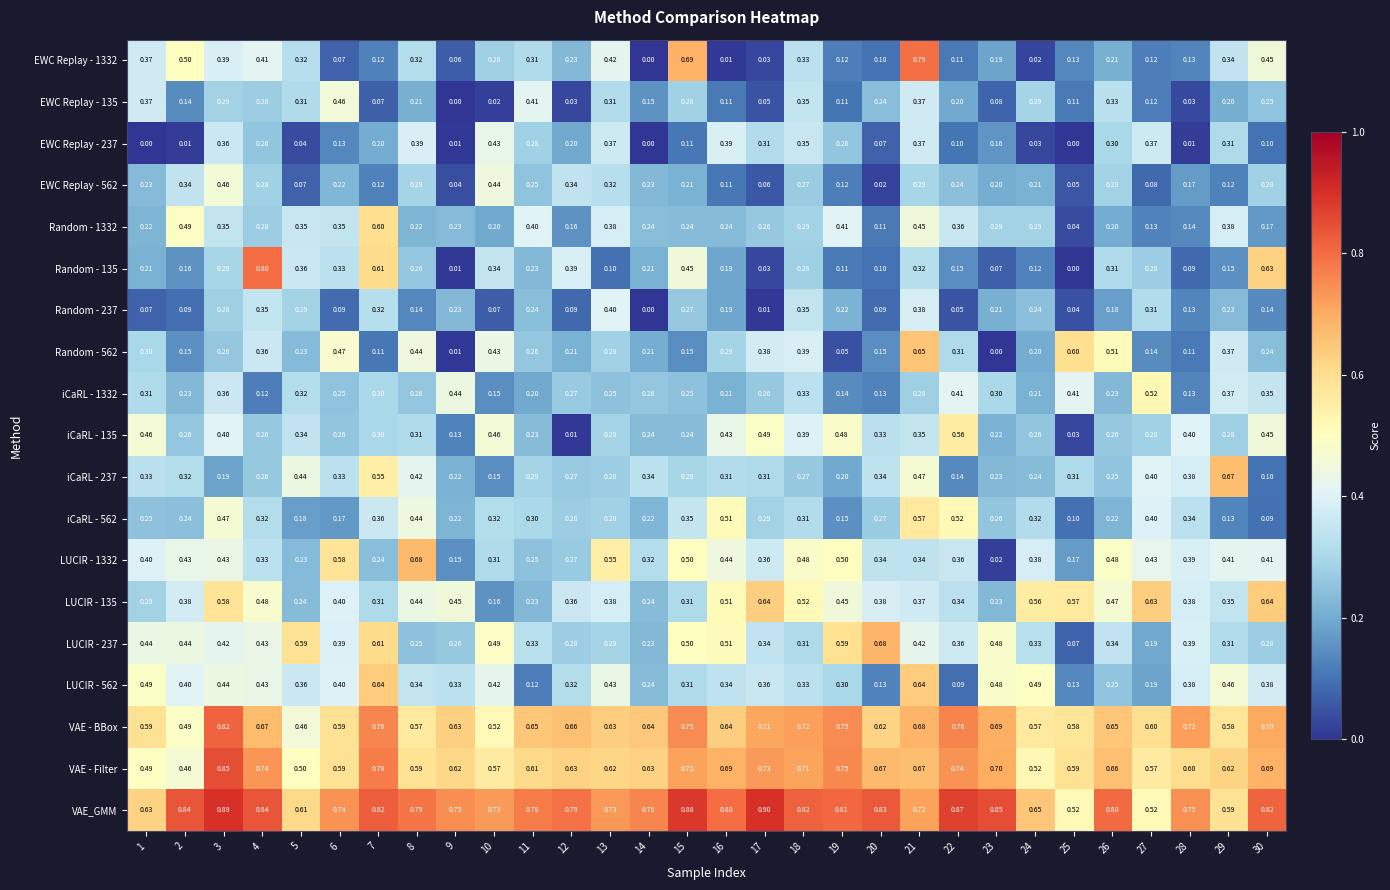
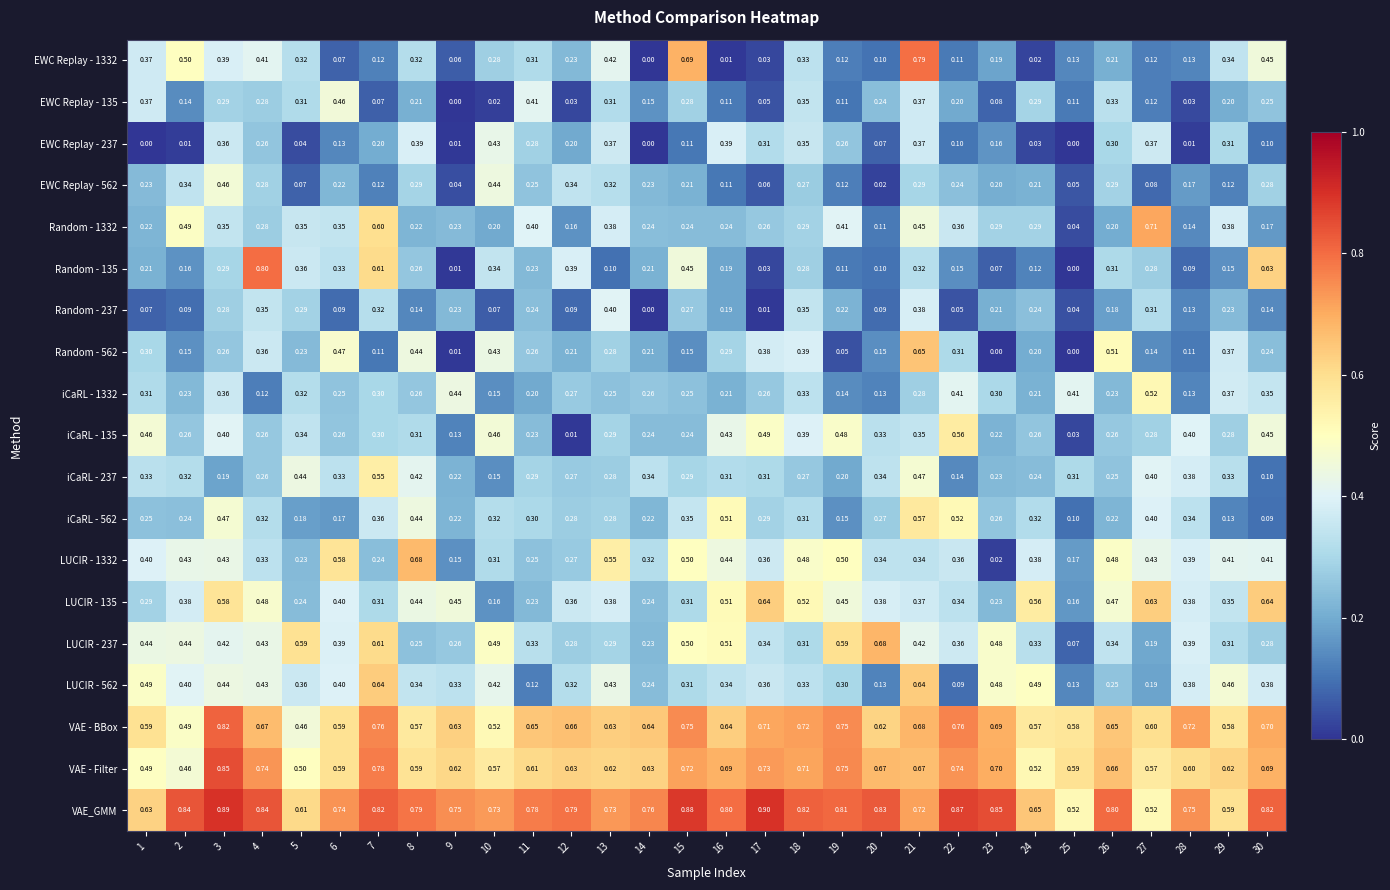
  {
    "Random - 1332": {
      "1": 0.22,
      "2": 0.49,
      "3": 0.35,
      "4": 0.28,
      "5": 0.35,
      "6": 0.35,
      "7": 0.60,
      "8": 0.22,
      "9": 0.23,
      "10": 0.20,
      "11": 0.40,
      "12": 0.16,
      "13": 0.38,
      "14": 0.24,
      "15": 0.24,
      "16": 0.24,
      "17": 0.26,
      "18": 0.29,
      "19": 0.41,
      "20": 0.11,
      "21": 0.45,
      "22": 0.36,
      "23": 0.29,
      "24": 0.29,
      "25": 0.04,
      "26": 0.20,
-     "27": 0.13,
+     "27": 0.71,
      "28": 0.14,
      "29": 0.38,
      "30": 0.17
    },
    "Random - 562": {
      "1": 0.30,
      "2": 0.15,
      "3": 0.26,
      "4": 0.36,
      "5": 0.23,
      "6": 0.47,
      "7": 0.11,
      "8": 0.44,
      "9": 0.01,
      "10": 0.43,
      "11": 0.26,
      "12": 0.21,
      "13": 0.28,
      "14": 0.21,
      "15": 0.15,
      "16": 0.29,
      "17": 0.38,
      "18": 0.39,
      "19": 0.05,
      "20": 0.15,
      "21": 0.65,
      "22": 0.31,
      "23": 0.00,
      "24": 0.20,
-     "25": 0.60,
+     "25": 0.00,
      "26": 0.51,
      "27": 0.14,
      "28": 0.11,
      "29": 0.37,
      "30": 0.24
    },
    "iCaRL - 237": {
      "1": 0.33,
      "2": 0.32,
      "3": 0.19,
      "4": 0.26,
      "5": 0.44,
      "6": 0.33,
      "7": 0.55,
      "8": 0.42,
      "9": 0.22,
      "10": 0.15,
      "11": 0.29,
      "12": 0.27,
      "13": 0.28,
      "14": 0.34,
      "15": 0.29,
      "16": 0.31,
      "17": 0.31,
      "18": 0.27,
      "19": 0.20,
      "20": 0.34,
      "21": 0.47,
      "22": 0.14,
      "23": 0.23,
      "24": 0.24,
      "25": 0.31,
      "26": 0.25,
      "27": 0.40,
      "28": 0.38,
-     "29": 0.67,
+     "29": 0.33,
      "30": 0.10
    },
    "LUCIR - 135": {
      "1": 0.29,
      "2": 0.38,
      "3": 0.58,
      "4": 0.48,
      "5": 0.24,
      "6": 0.40,
      "7": 0.31,
      "8": 0.44,
      "9": 0.45,
      "10": 0.16,
      "11": 0.23,
      "12": 0.36,
      "13": 0.38,
      "14": 0.24,
      "15": 0.31,
      "16": 0.51,
      "17": 0.64,
      "18": 0.52,
      "19": 0.45,
      "20": 0.38,
      "21": 0.37,
      "22": 0.34,
      "23": 0.23,
      "24": 0.56,
-     "25": 0.57,
+     "25": 0.16,
      "26": 0.47,
      "27": 0.63,
      "28": 0.38,
      "29": 0.35,
      "30": 0.64
    }
  }
